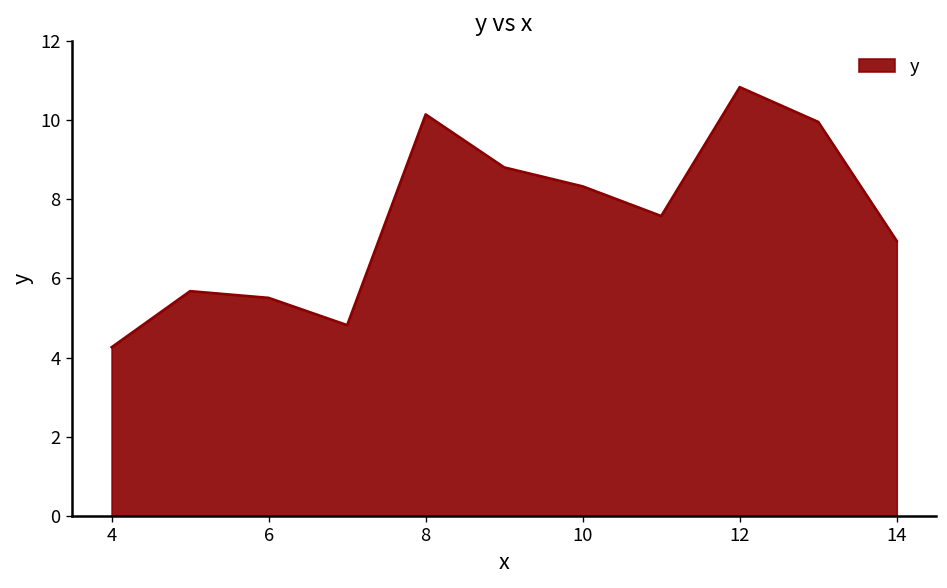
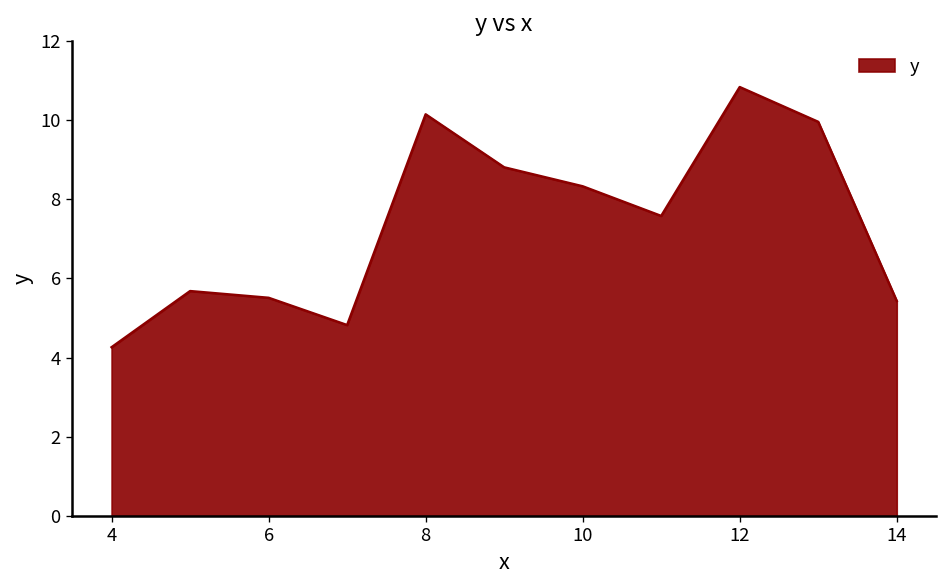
  {
    "4": 4.3,
    "6": 5.5,
    "8": 10.2,
    "10": 8.3,
    "12": 10.8,
-   "14": 7.0
+   "14": 5.4
  }
